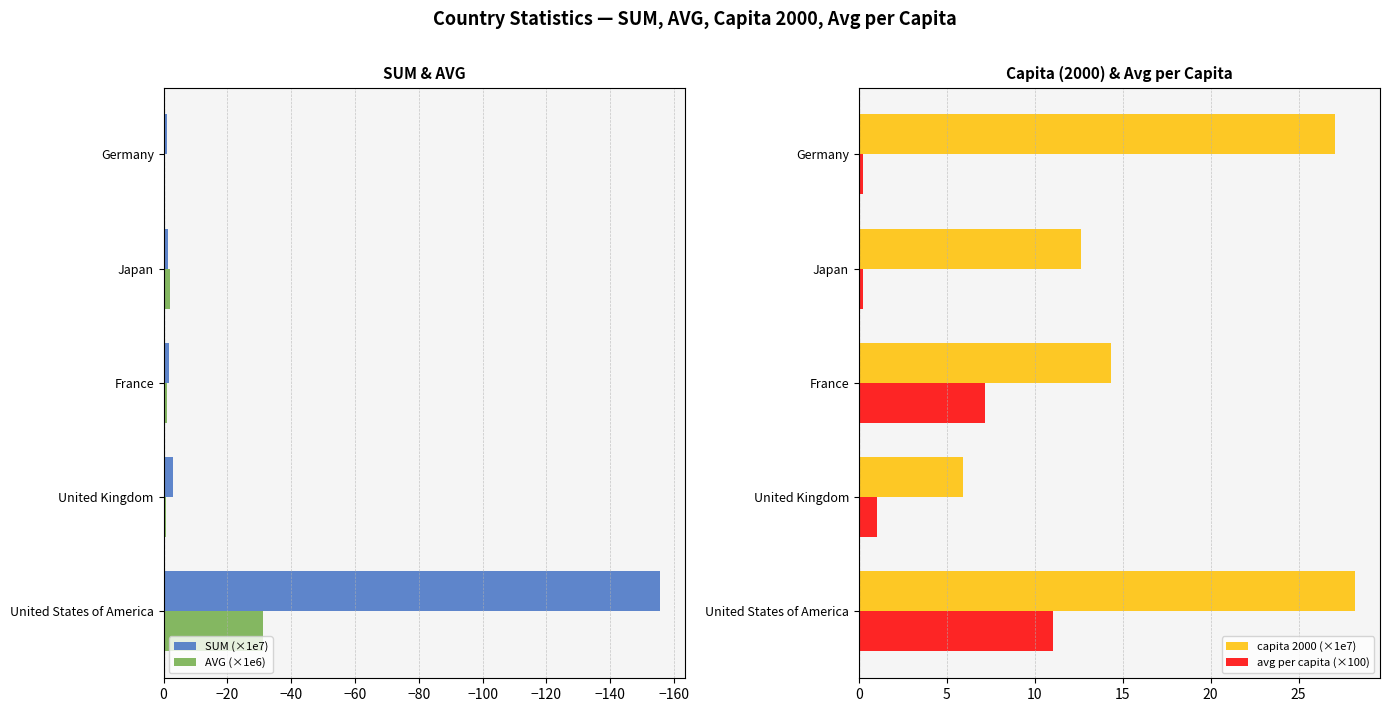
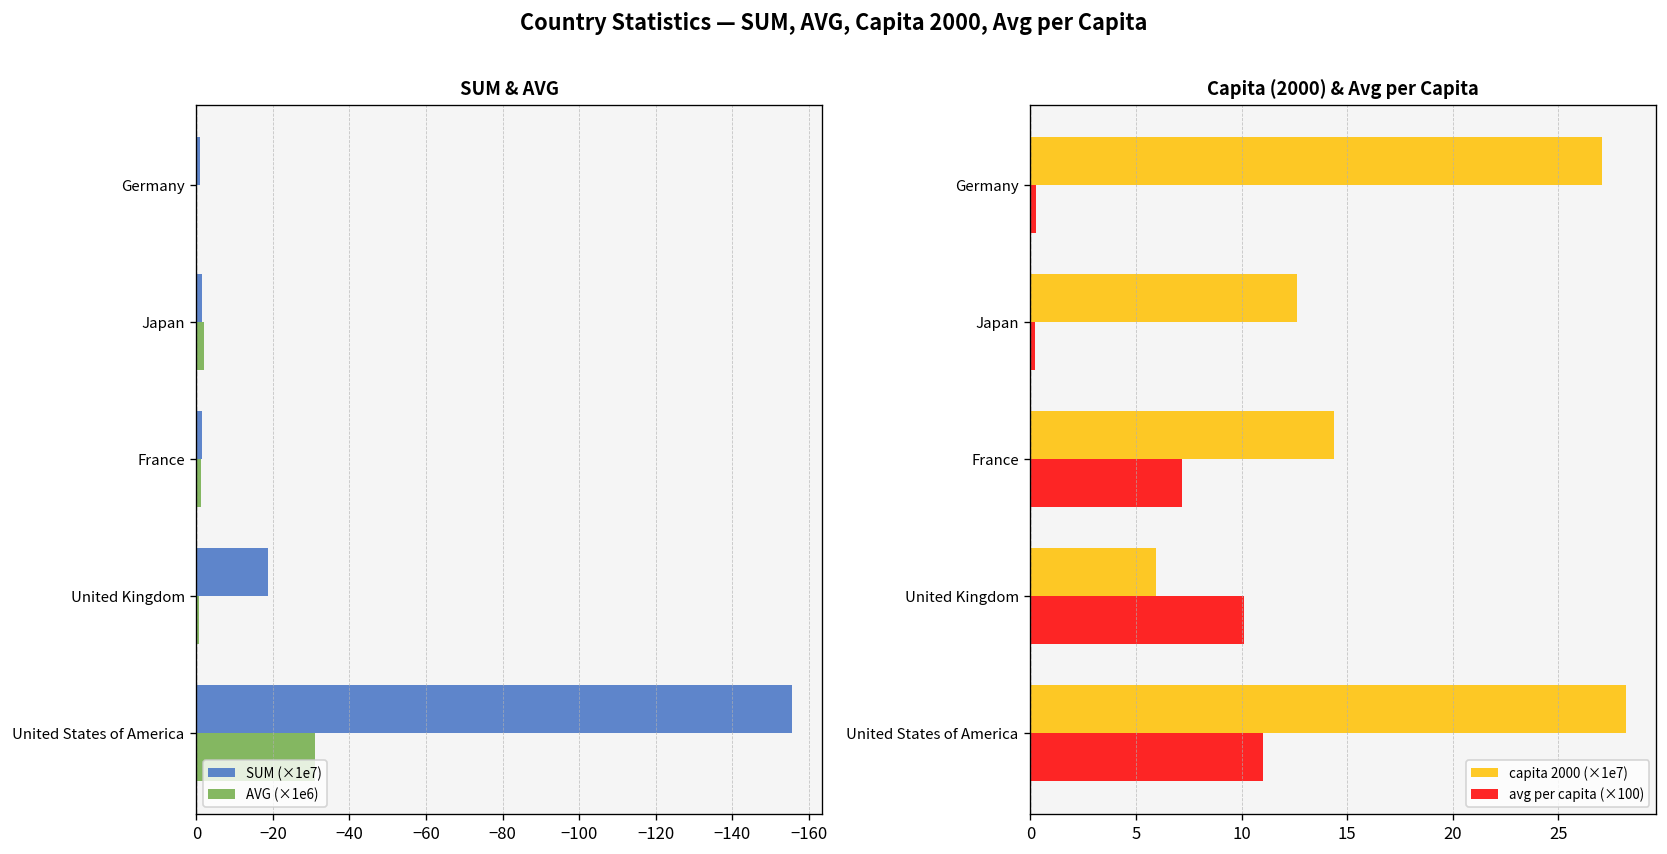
  {
    "SUM & AVG": {
      "SUM (×1e7)": {
        "Germany": -1,
        "Japan": -2,
        "France": -2,
-       "United Kingdom": -3,
+       "United Kingdom": -19,
        "United States of America": -156
      },
      "AVG (×1e6)": {
        "Japan": -2,
        "France": -1,
        "United States of America": -31
      }
    },
    "Capita (2000) & Avg per Capita": {
      "capita 2000 (×1e7)": {
        "Germany": 27.1,
        "Japan": 12.6,
        "France": 14.4,
        "United Kingdom": 6.0,
        "United States of America": 28.2
      },
      "avg per capita (×100)": {
        "Germany": 0.3,
        "Japan": 0.2,
        "France": 7.2,
-       "United Kingdom": 1.0,
+       "United Kingdom": 10.1,
        "United States of America": 11.0
      }
    }
  }
